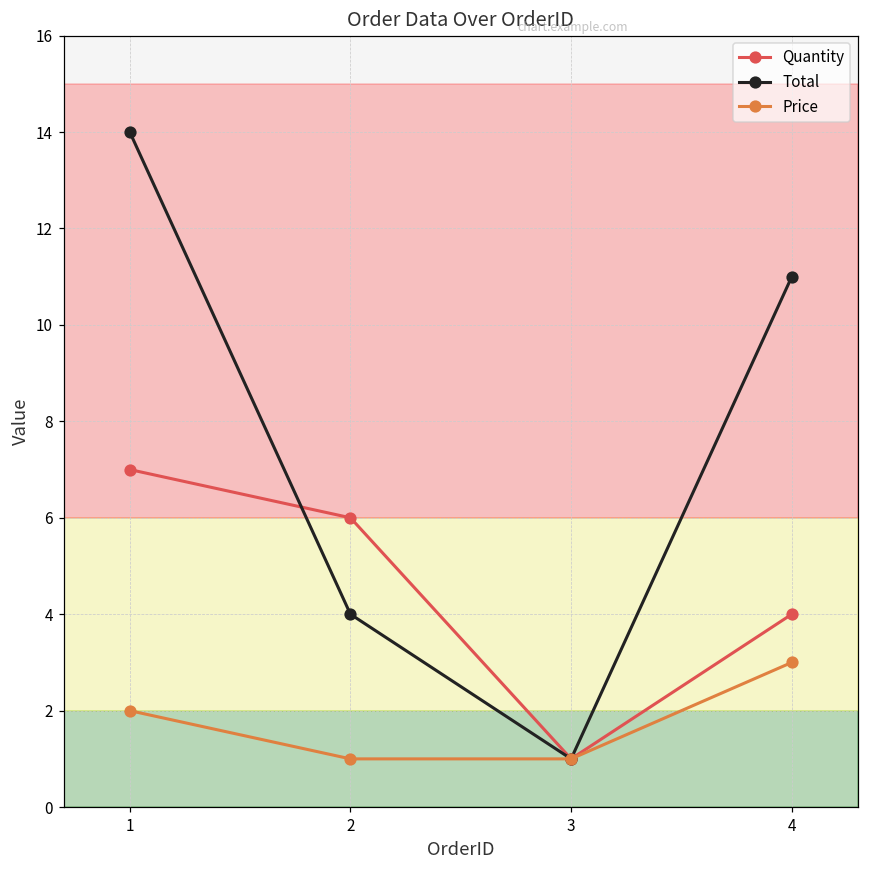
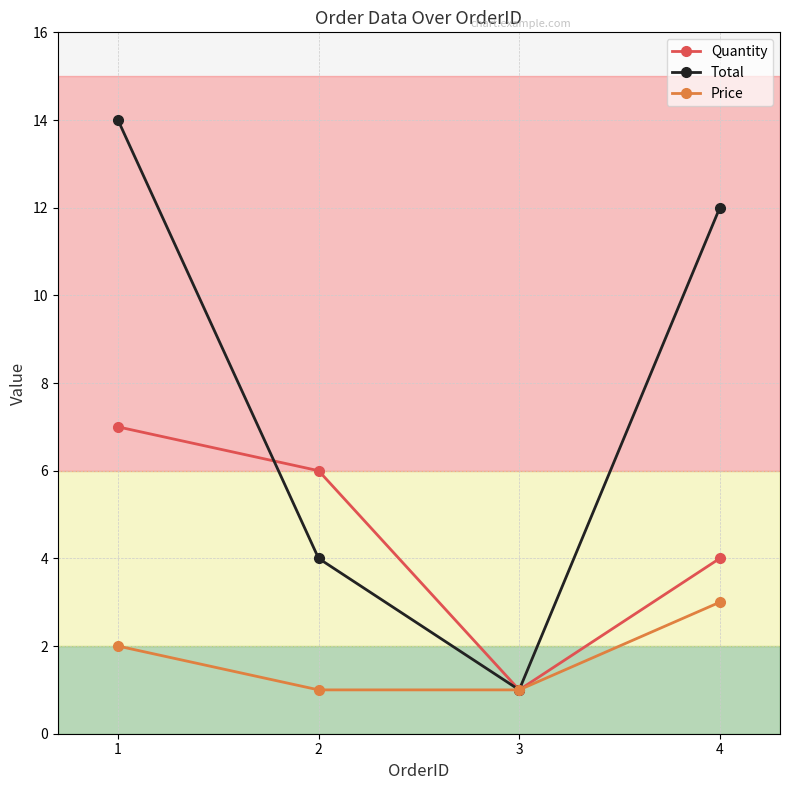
  {
    "Total": {
      "1": 14,
      "2": 4,
-     "4": 11
+     "4": 12
    }
  }
